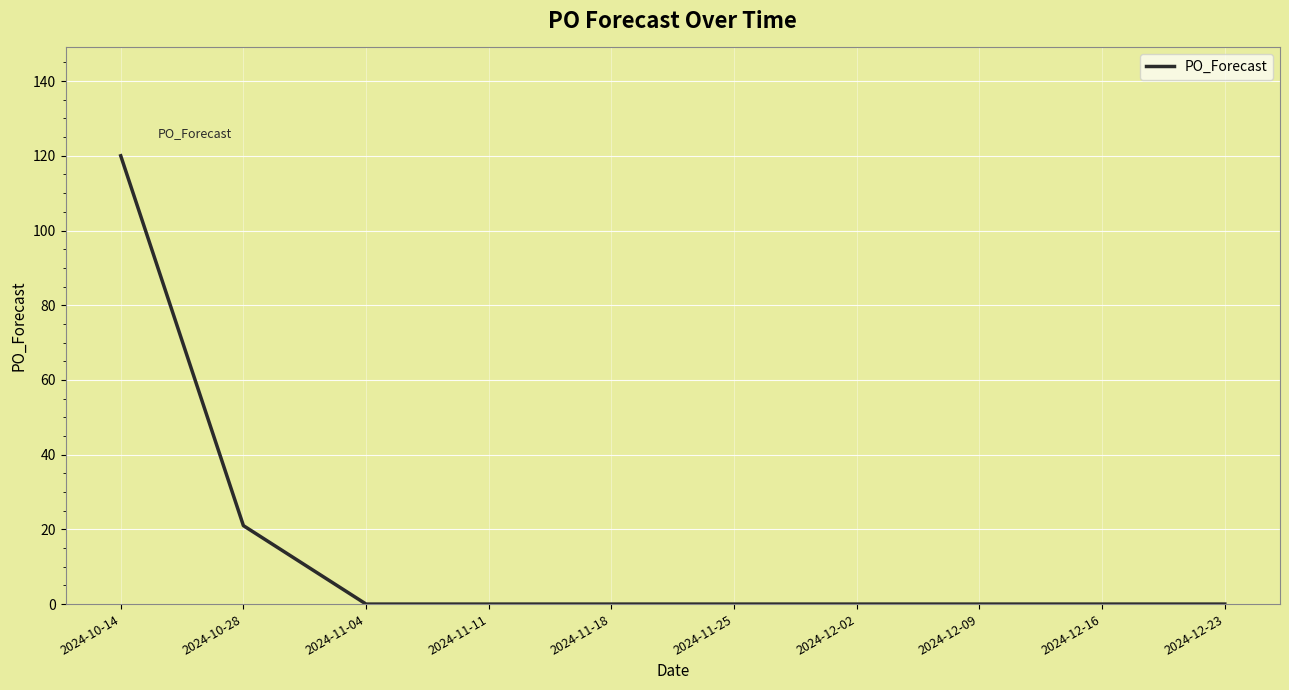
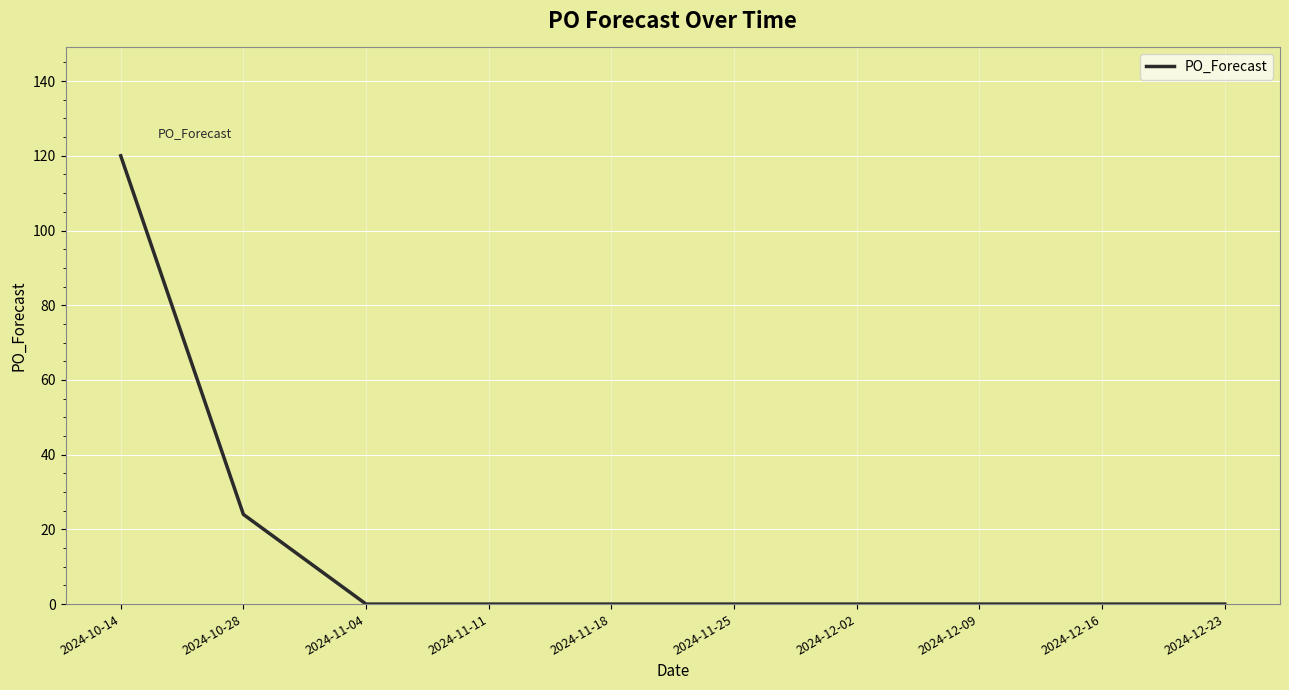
  {
    "2024-10-14": 120,
-   "2024-10-28": 21,
+   "2024-10-28": 24,
    "2024-11-04": 0,
    "2024-11-11": 0,
    "2024-11-18": 0,
    "2024-11-25": 0,
    "2024-12-02": 0,
    "2024-12-09": 0,
    "2024-12-16": 0,
    "2024-12-23": 0
  }
